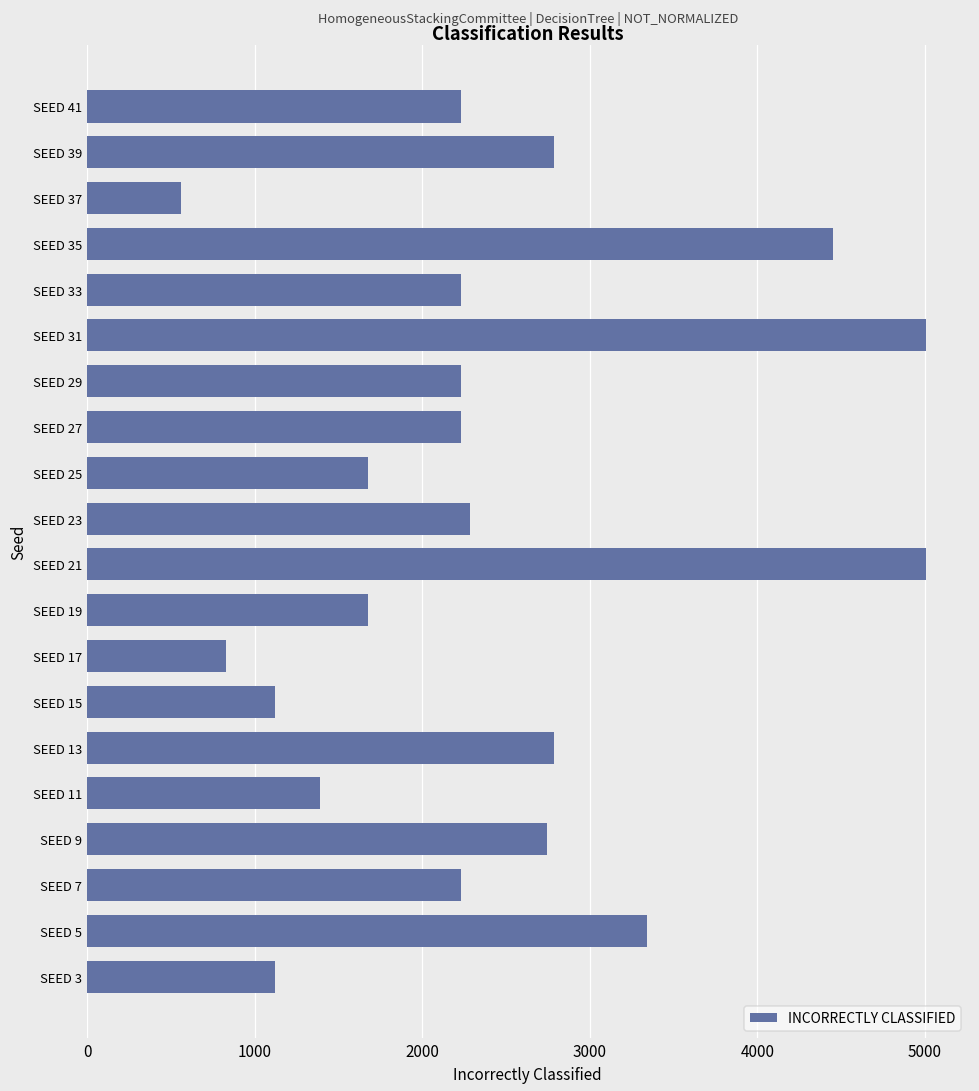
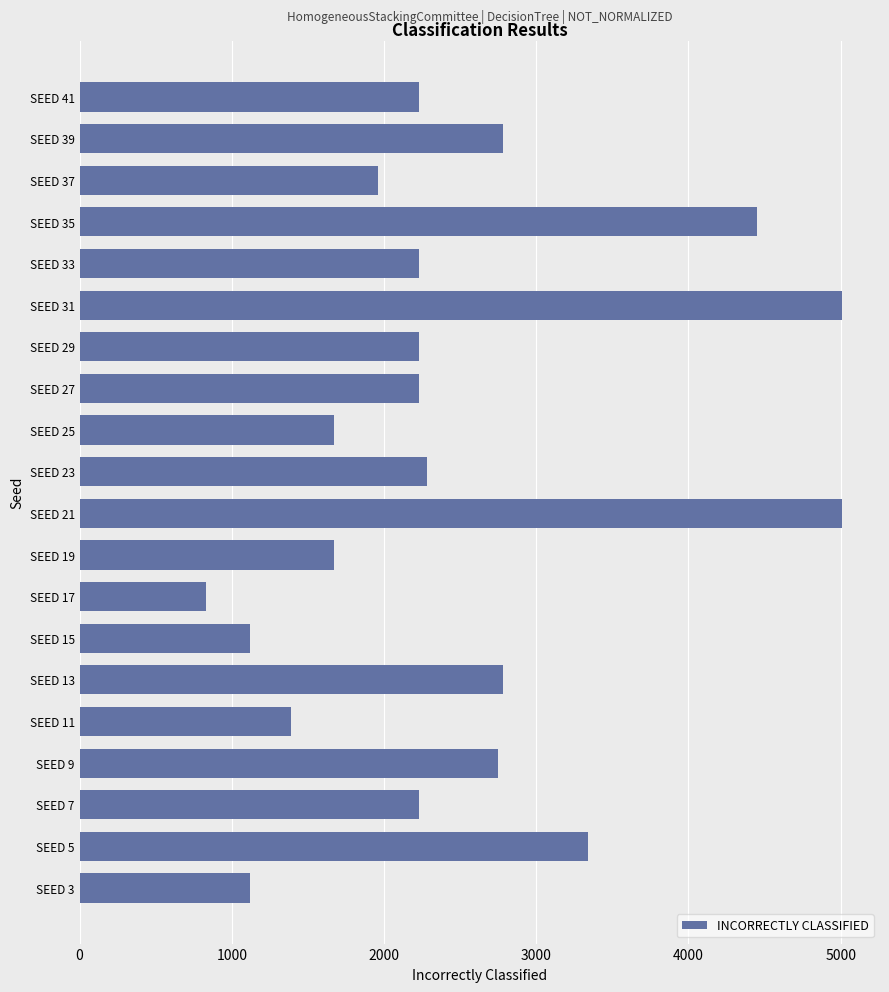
  {
    "SEED 41": 2230,
    "SEED 39": 2790,
-   "SEED 37": 560,
+   "SEED 37": 1960,
    "SEED 35": 4450,
    "SEED 33": 2230,
    "SEED 31": 5010,
    "SEED 29": 2230,
    "SEED 27": 2230,
    "SEED 25": 1670,
    "SEED 23": 2280,
    "SEED 21": 5010,
    "SEED 19": 1670,
    "SEED 17": 830,
    "SEED 15": 1120,
    "SEED 13": 2790,
    "SEED 11": 1390,
    "SEED 9": 2750,
    "SEED 7": 2230,
    "SEED 5": 3340,
    "SEED 3": 1120
  }
